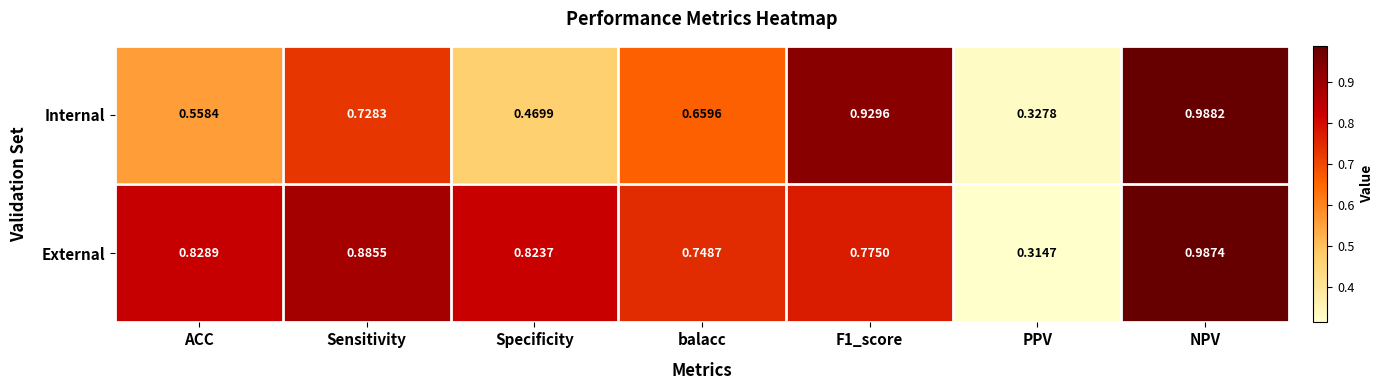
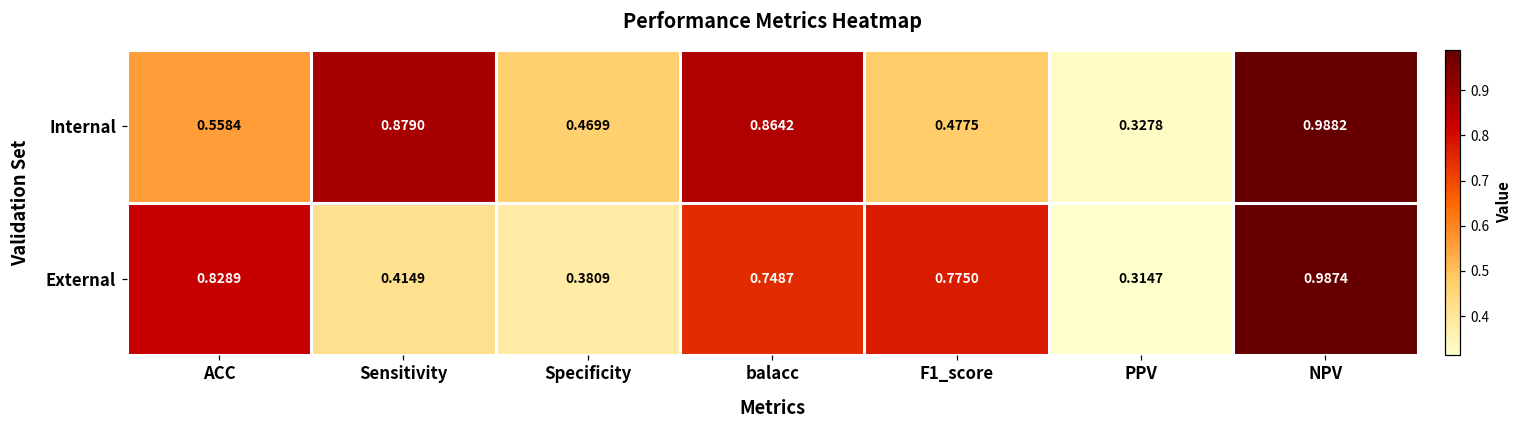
  {
    "Internal": {
      "ACC": 0.5584,
-     "Sensitivity": 0.7283,
+     "Sensitivity": 0.8790,
      "Specificity": 0.4699,
-     "balacc": 0.6596,
-     "F1_score": 0.9296,
+     "balacc": 0.8642,
+     "F1_score": 0.4775,
      "PPV": 0.3278,
      "NPV": 0.9882
    },
    "External": {
      "ACC": 0.8289,
-     "Sensitivity": 0.8855,
-     "Specificity": 0.8237,
+     "Sensitivity": 0.4149,
+     "Specificity": 0.3809,
      "balacc": 0.7487,
      "F1_score": 0.7750,
      "PPV": 0.3147,
      "NPV": 0.9874
    }
  }
